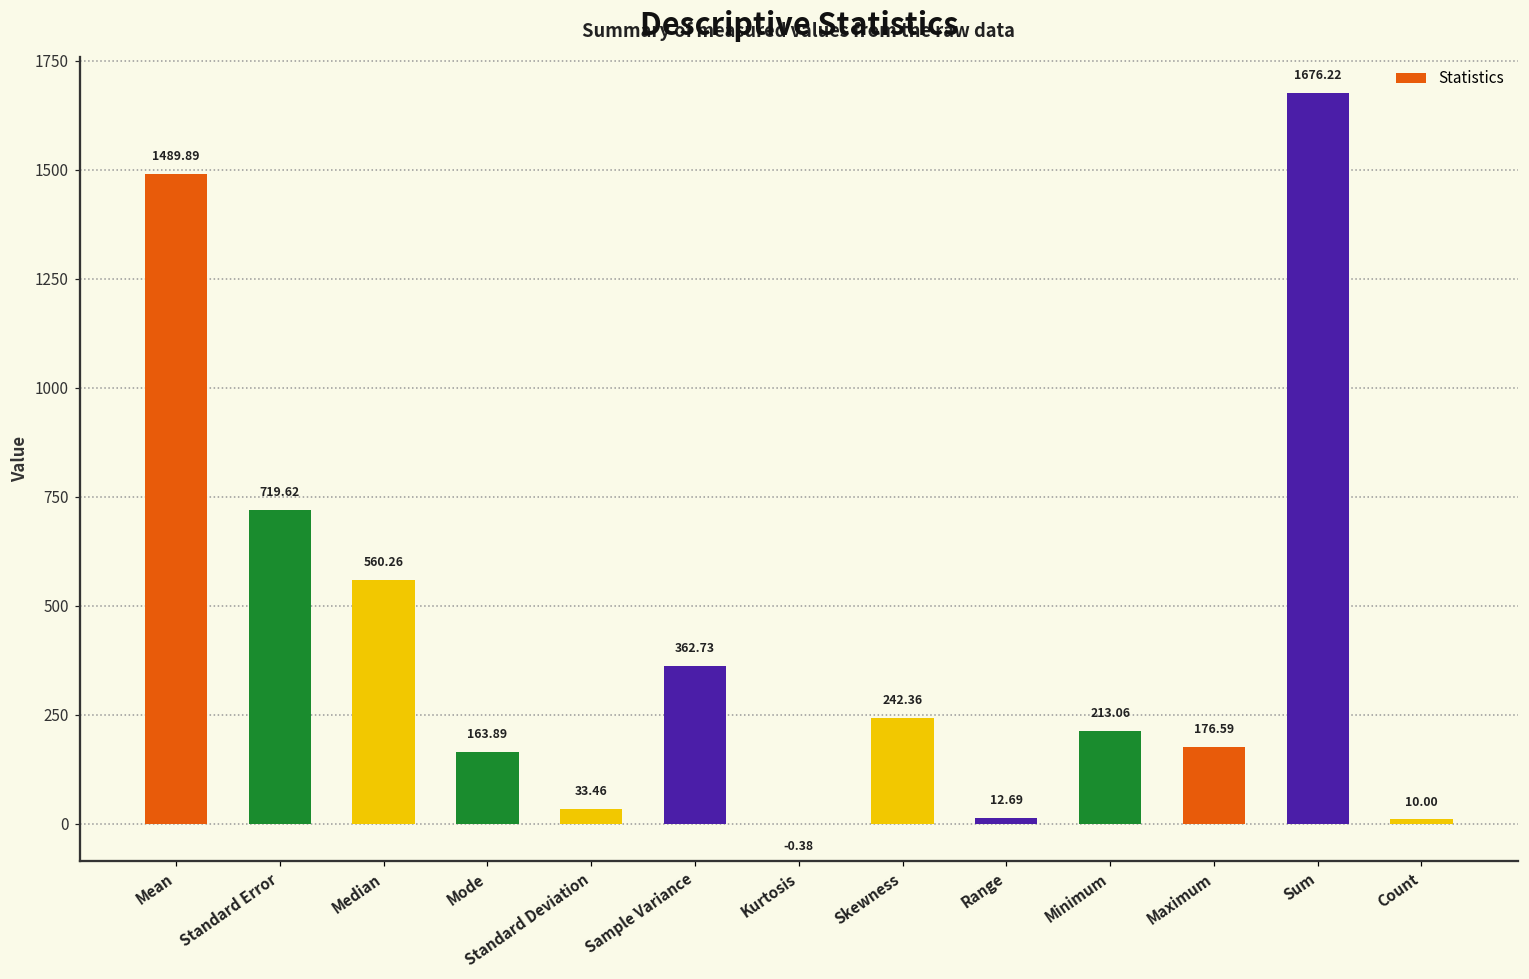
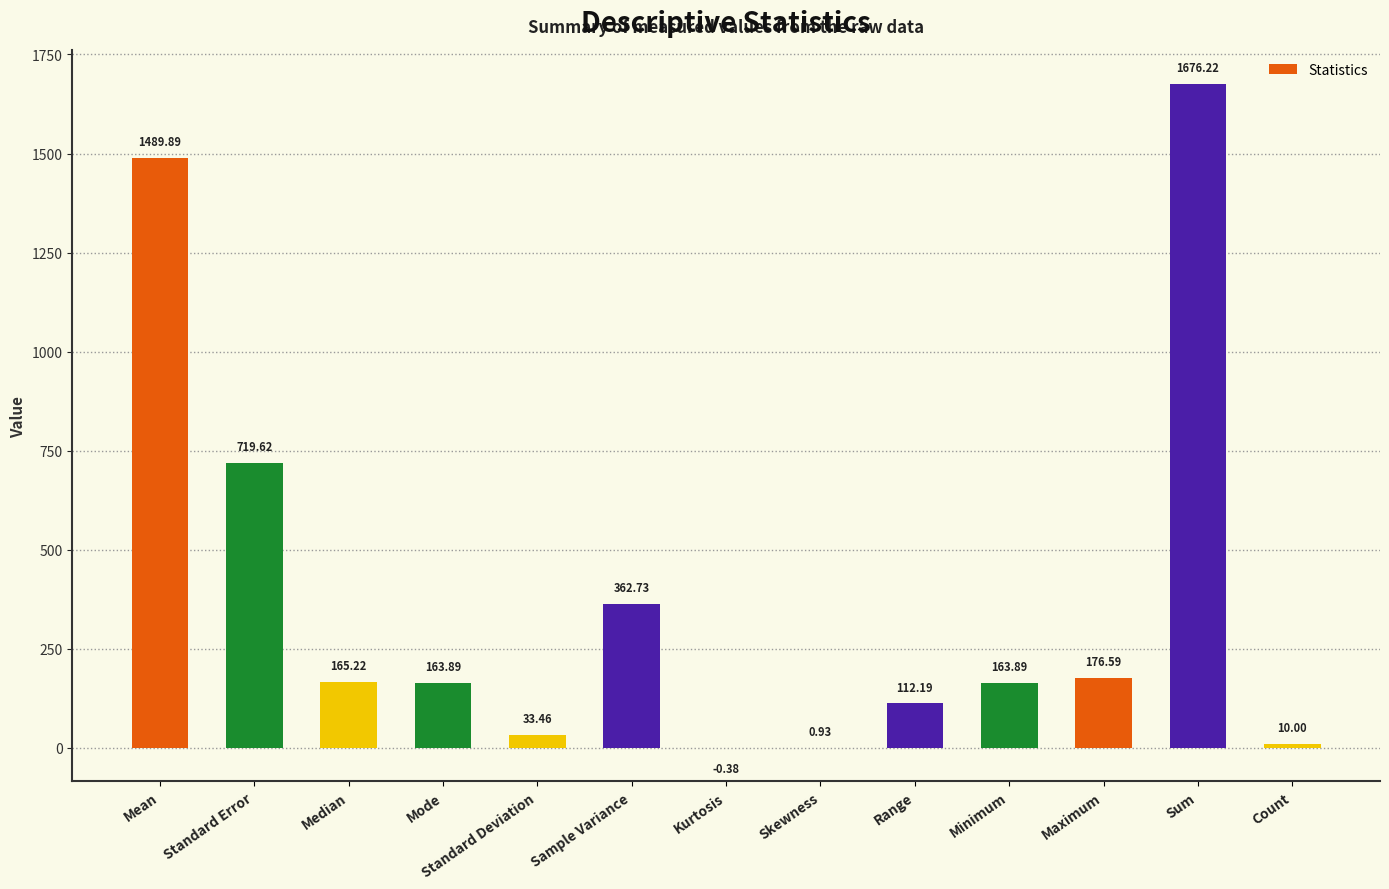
  {
    "Mean": 1489.89,
    "Standard Error": 719.62,
-   "Median": 560.26,
+   "Median": 165.22,
    "Mode": 163.89,
    "Standard Deviation": 33.46,
    "Sample Variance": 362.73,
    "Kurtosis": -0.38,
-   "Skewness": 242.36,
-   "Range": 12.69,
-   "Minimum": 213.06,
+   "Skewness": 0.93,
+   "Range": 112.19,
+   "Minimum": 163.89,
    "Maximum": 176.59,
    "Sum": 1676.22,
    "Count": 10.00
  }
